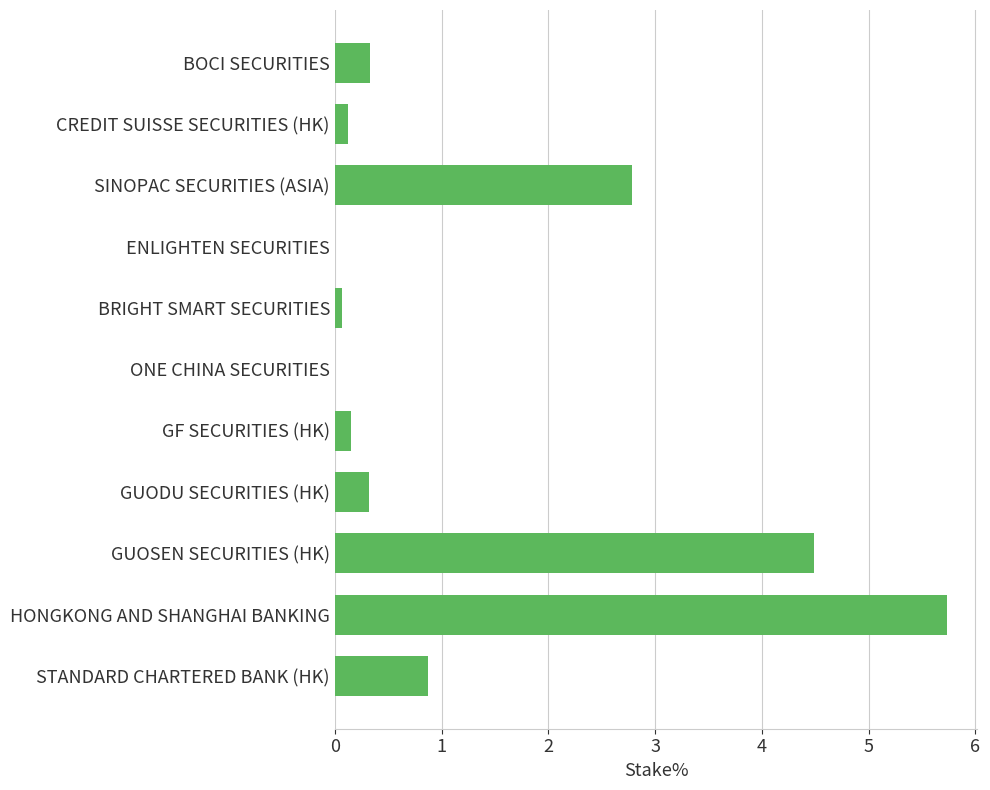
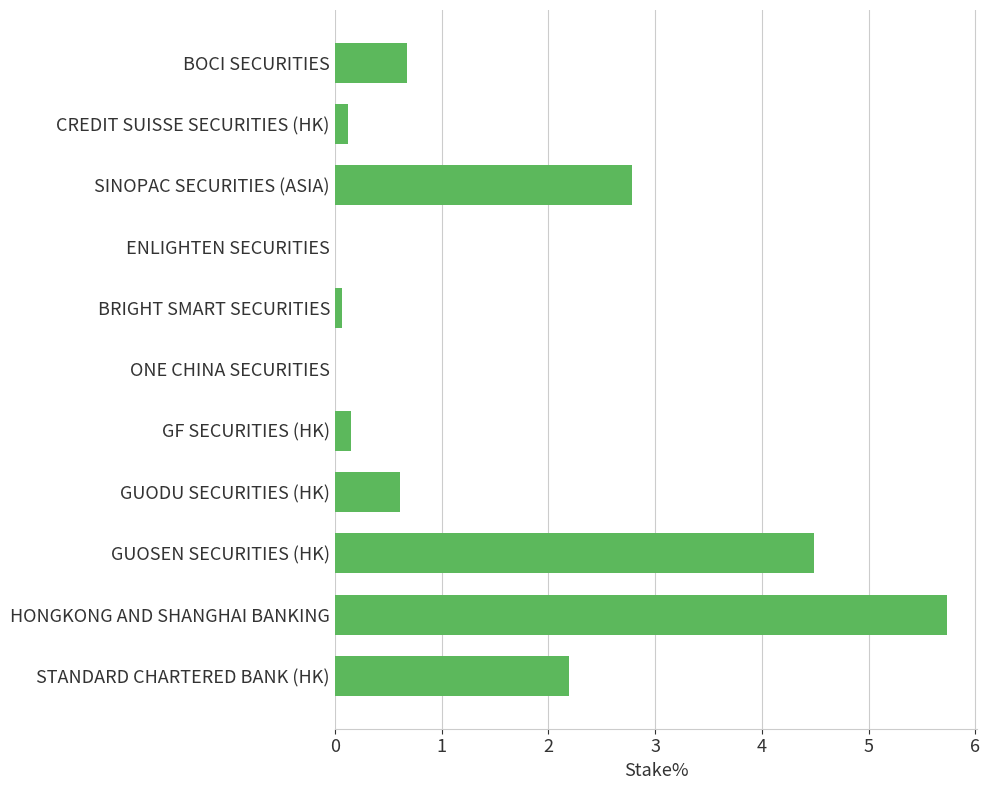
  {
-   "BOCI SECURITIES": 0.33,
+   "BOCI SECURITIES": 0.68,
    "CREDIT SUISSE SECURITIES (HK)": 0.12,
    "SINOPAC SECURITIES (ASIA)": 2.78,
    "ENLIGHTEN SECURITIES": 0.00,
    "BRIGHT SMART SECURITIES": 0.07,
    "ONE CHINA SECURITIES": 0.00,
    "GF SECURITIES (HK)": 0.15,
-   "GUODU SECURITIES (HK)": 0.32,
+   "GUODU SECURITIES (HK)": 0.61,
    "GUOSEN SECURITIES (HK)": 4.49,
    "HONGKONG AND SHANGHAI BANKING": 5.73,
-   "STANDARD CHARTERED BANK (HK)": 0.87
+   "STANDARD CHARTERED BANK (HK)": 2.19
  }
